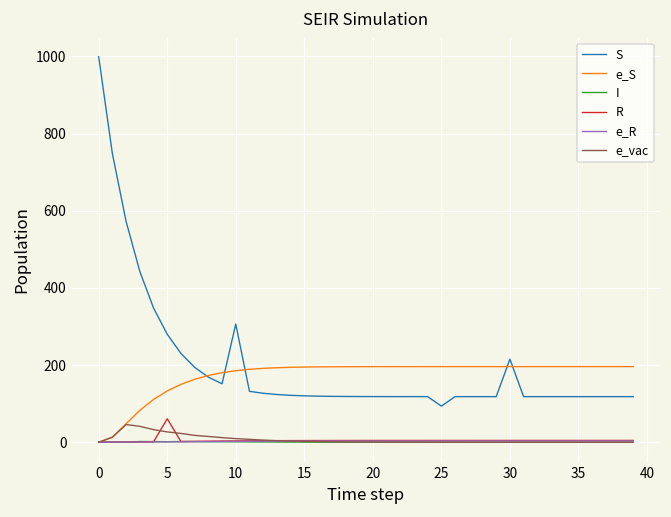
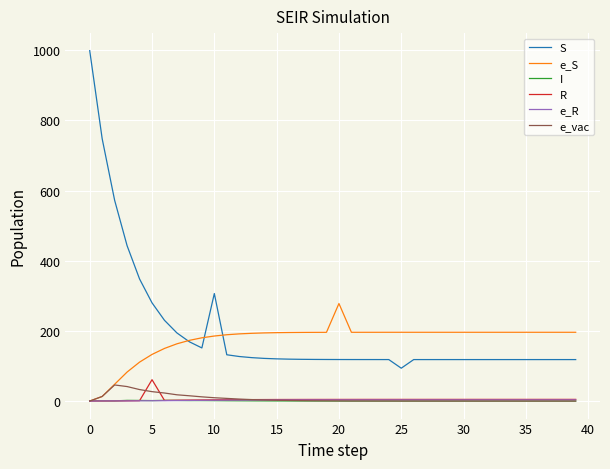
  {
    "S": {
      "0": 1000,
      "5": 280,
      "10": 310,
      "15": 120,
      "20": 120,
      "25": 90,
-     "30": 220,
+     "30": 120,
      "35": 120
    },
    "e_S": {
      "5": 130,
      "10": 190,
      "15": 190,
-     "20": 200,
+     "20": 280,
      "25": 200,
      "30": 200,
      "35": 200
    },
    "R": {
      "5": 60
    },
    "e_vac": {
      "5": 30
    }
  }
